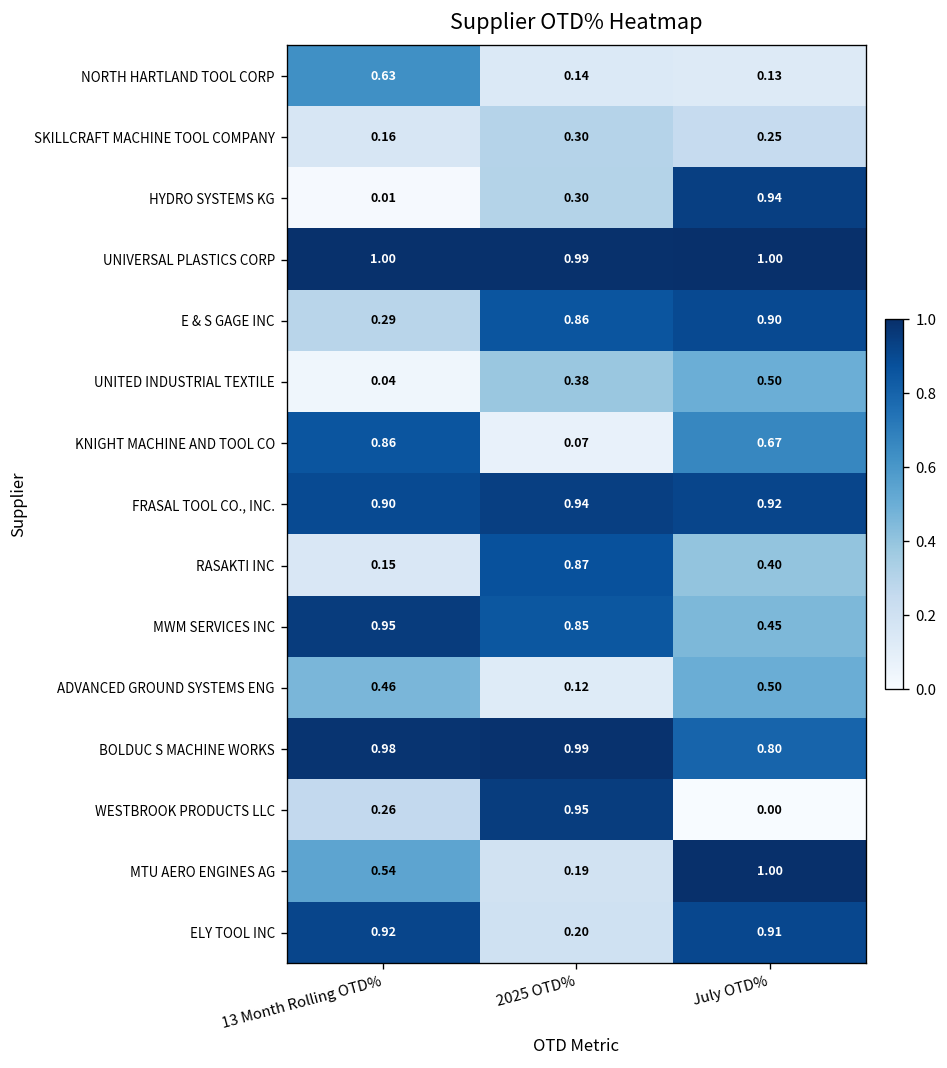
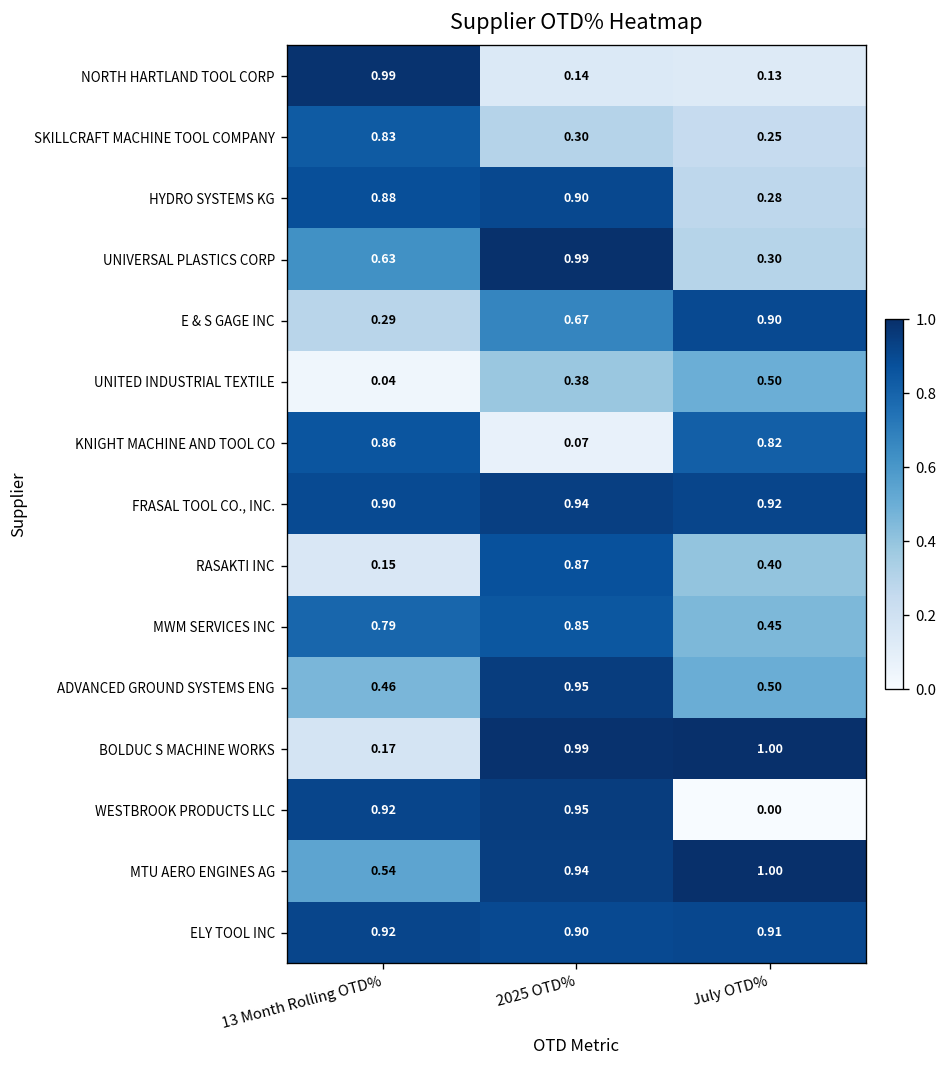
  {
    "NORTH HARTLAND TOOL CORP": {
-     "13 Month Rolling OTD%": 0.63,
+     "13 Month Rolling OTD%": 0.99,
      "2025 OTD%": 0.14,
      "July OTD%": 0.13
    },
    "SKILLCRAFT MACHINE TOOL COMPANY": {
-     "13 Month Rolling OTD%": 0.16,
+     "13 Month Rolling OTD%": 0.83,
      "2025 OTD%": 0.30,
      "July OTD%": 0.25
    },
    "HYDRO SYSTEMS KG": {
-     "13 Month Rolling OTD%": 0.01,
-     "2025 OTD%": 0.30,
-     "July OTD%": 0.94
+     "13 Month Rolling OTD%": 0.88,
+     "2025 OTD%": 0.90,
+     "July OTD%": 0.28
    },
    "UNIVERSAL PLASTICS CORP": {
-     "13 Month Rolling OTD%": 1.00,
+     "13 Month Rolling OTD%": 0.63,
      "2025 OTD%": 0.99,
-     "July OTD%": 1.00
+     "July OTD%": 0.30
    },
    "E & S GAGE INC": {
      "13 Month Rolling OTD%": 0.29,
-     "2025 OTD%": 0.86,
+     "2025 OTD%": 0.67,
      "July OTD%": 0.90
    },
    "UNITED INDUSTRIAL TEXTILE": {
      "13 Month Rolling OTD%": 0.04,
      "2025 OTD%": 0.38,
      "July OTD%": 0.50
    },
    "KNIGHT MACHINE AND TOOL CO": {
      "13 Month Rolling OTD%": 0.86,
      "2025 OTD%": 0.07,
-     "July OTD%": 0.67
+     "July OTD%": 0.82
    },
    "FRASAL TOOL CO., INC.": {
      "13 Month Rolling OTD%": 0.90,
      "2025 OTD%": 0.94,
      "July OTD%": 0.92
    },
    "RASAKTI INC": {
      "13 Month Rolling OTD%": 0.15,
      "2025 OTD%": 0.87,
      "July OTD%": 0.40
    },
    "MWM SERVICES INC": {
-     "13 Month Rolling OTD%": 0.95,
+     "13 Month Rolling OTD%": 0.79,
      "2025 OTD%": 0.85,
      "July OTD%": 0.45
    },
    "ADVANCED GROUND SYSTEMS ENG": {
      "13 Month Rolling OTD%": 0.46,
-     "2025 OTD%": 0.12,
+     "2025 OTD%": 0.95,
      "July OTD%": 0.50
    },
    "BOLDUC S MACHINE WORKS": {
-     "13 Month Rolling OTD%": 0.98,
+     "13 Month Rolling OTD%": 0.17,
      "2025 OTD%": 0.99,
-     "July OTD%": 0.80
+     "July OTD%": 1.00
    },
    "WESTBROOK PRODUCTS LLC": {
-     "13 Month Rolling OTD%": 0.26,
+     "13 Month Rolling OTD%": 0.92,
      "2025 OTD%": 0.95,
      "July OTD%": 0.00
    },
    "MTU AERO ENGINES AG": {
      "13 Month Rolling OTD%": 0.54,
-     "2025 OTD%": 0.19,
+     "2025 OTD%": 0.94,
      "July OTD%": 1.00
    },
    "ELY TOOL INC": {
      "13 Month Rolling OTD%": 0.92,
-     "2025 OTD%": 0.20,
+     "2025 OTD%": 0.90,
      "July OTD%": 0.91
    }
  }
